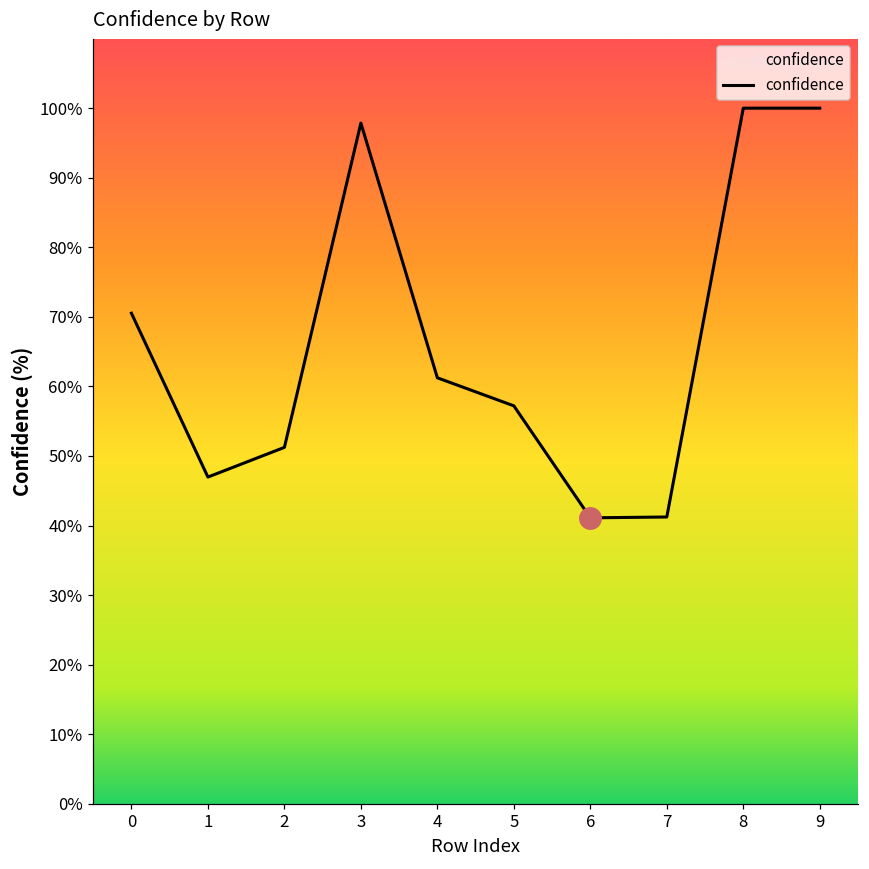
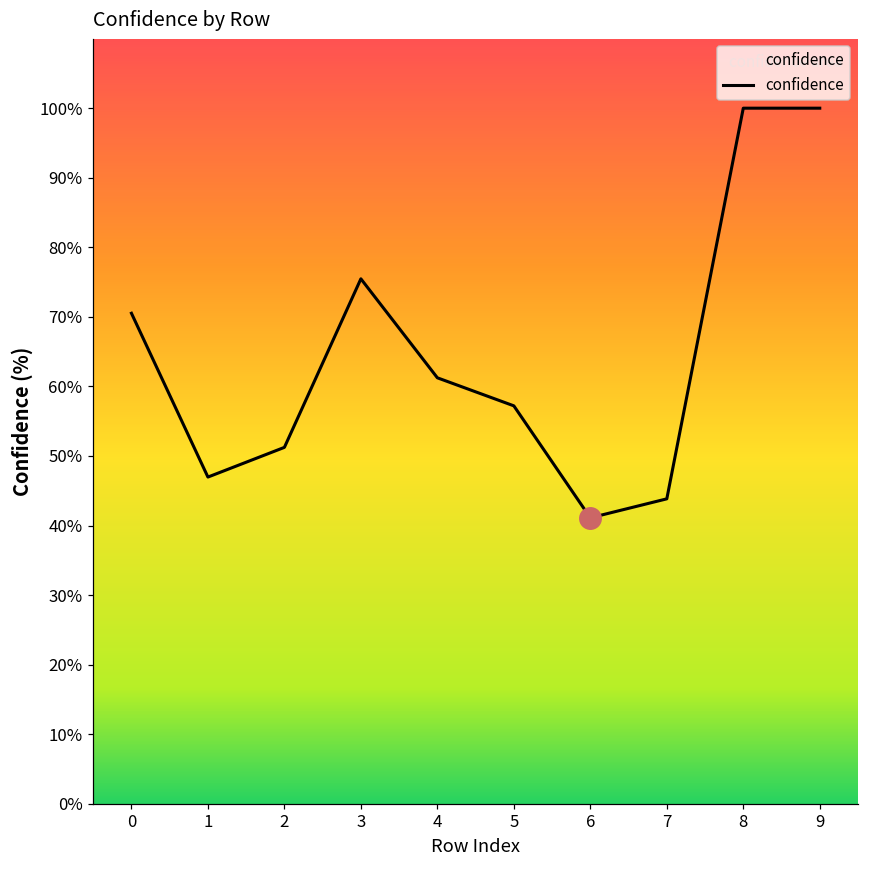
  {
    "confidence": {
      "0": "71%",
      "1": "47%",
      "2": "51%",
-     "3": "98%",
+     "3": "75%",
      "4": "61%",
      "5": "57%",
-     "7": "41%",
+     "7": "44%",
      "8": "100%",
      "9": "100%"
    }
  }
